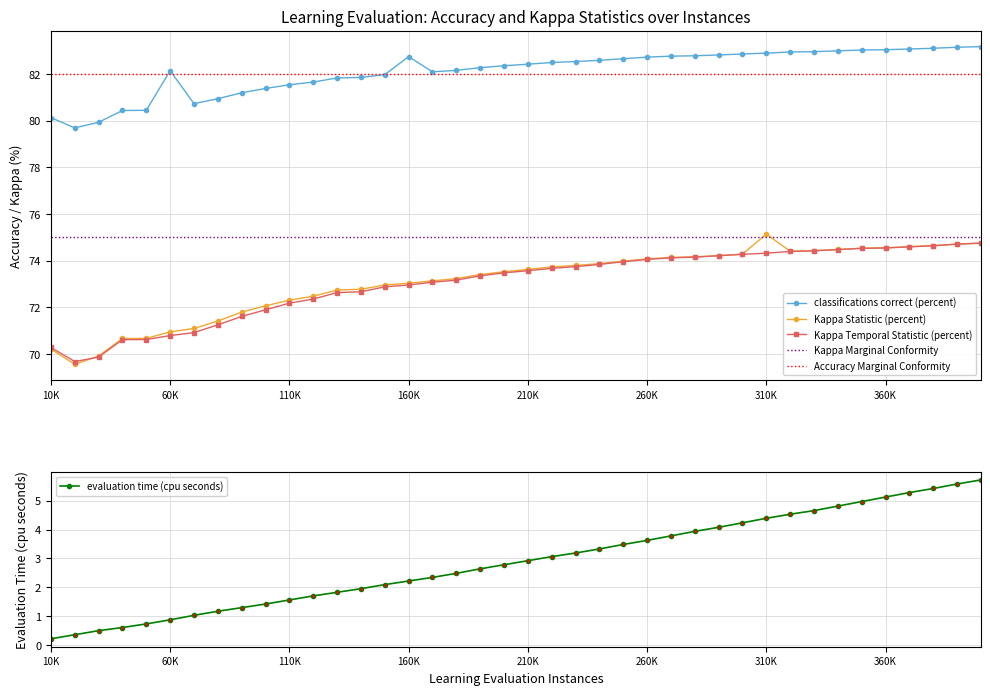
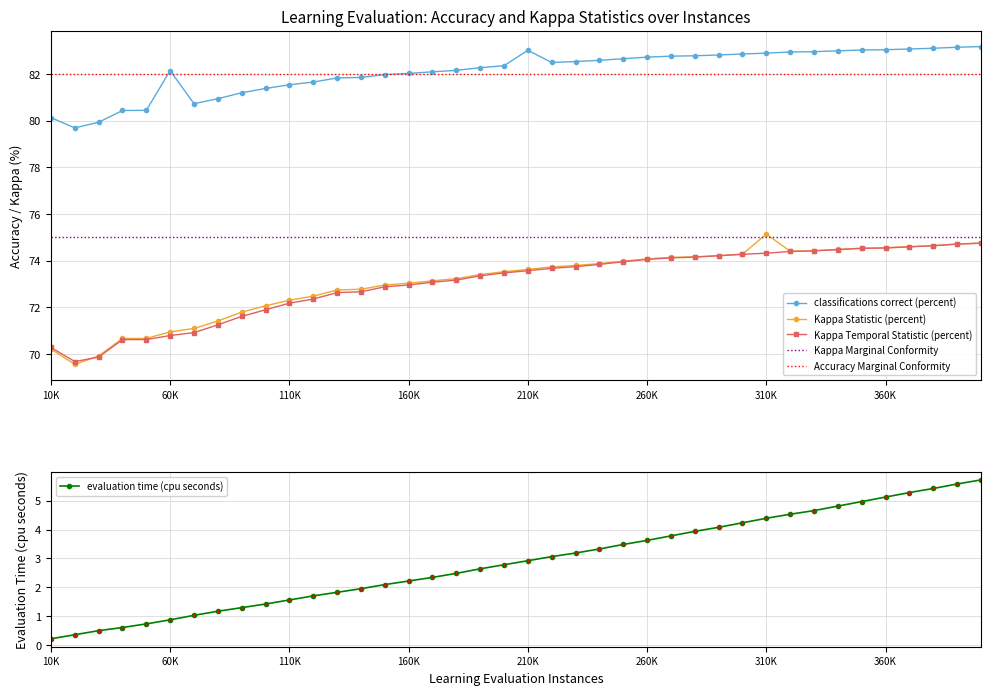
  {
    "Learning Evaluation: Accuracy and Kappa Statistics over Instances": {
      "classifications correct (percent)": {
        "10K": 80.1,
        "60K": 82.1,
        "110K": 81.5,
-       "160K": 82.7,
-       "210K": 82.4,
+       "160K": 82.0,
+       "210K": 83.0,
        "260K": 82.7,
        "310K": 82.9,
        "360K": 83.0
      },
      "Kappa Statistic (percent)": {
        "60K": 71.0,
        "110K": 72.3,
        "310K": 75.1
      },
      "Kappa Temporal Statistic (percent)": {
        "60K": 70.8,
        "110K": 72.2,
        "310K": 74.3
      }
    }
  }
